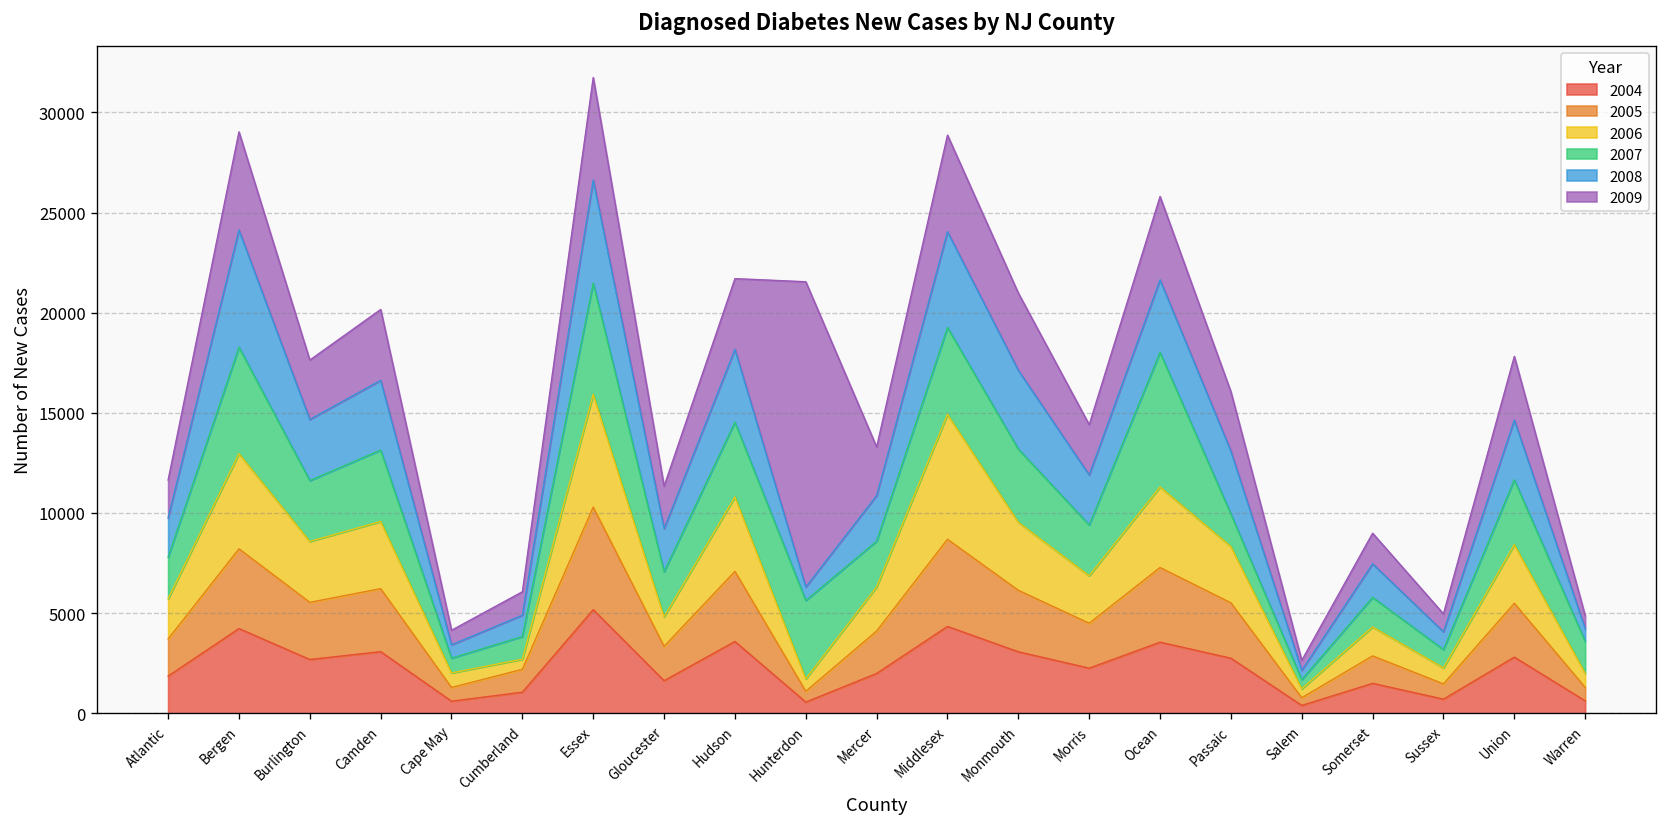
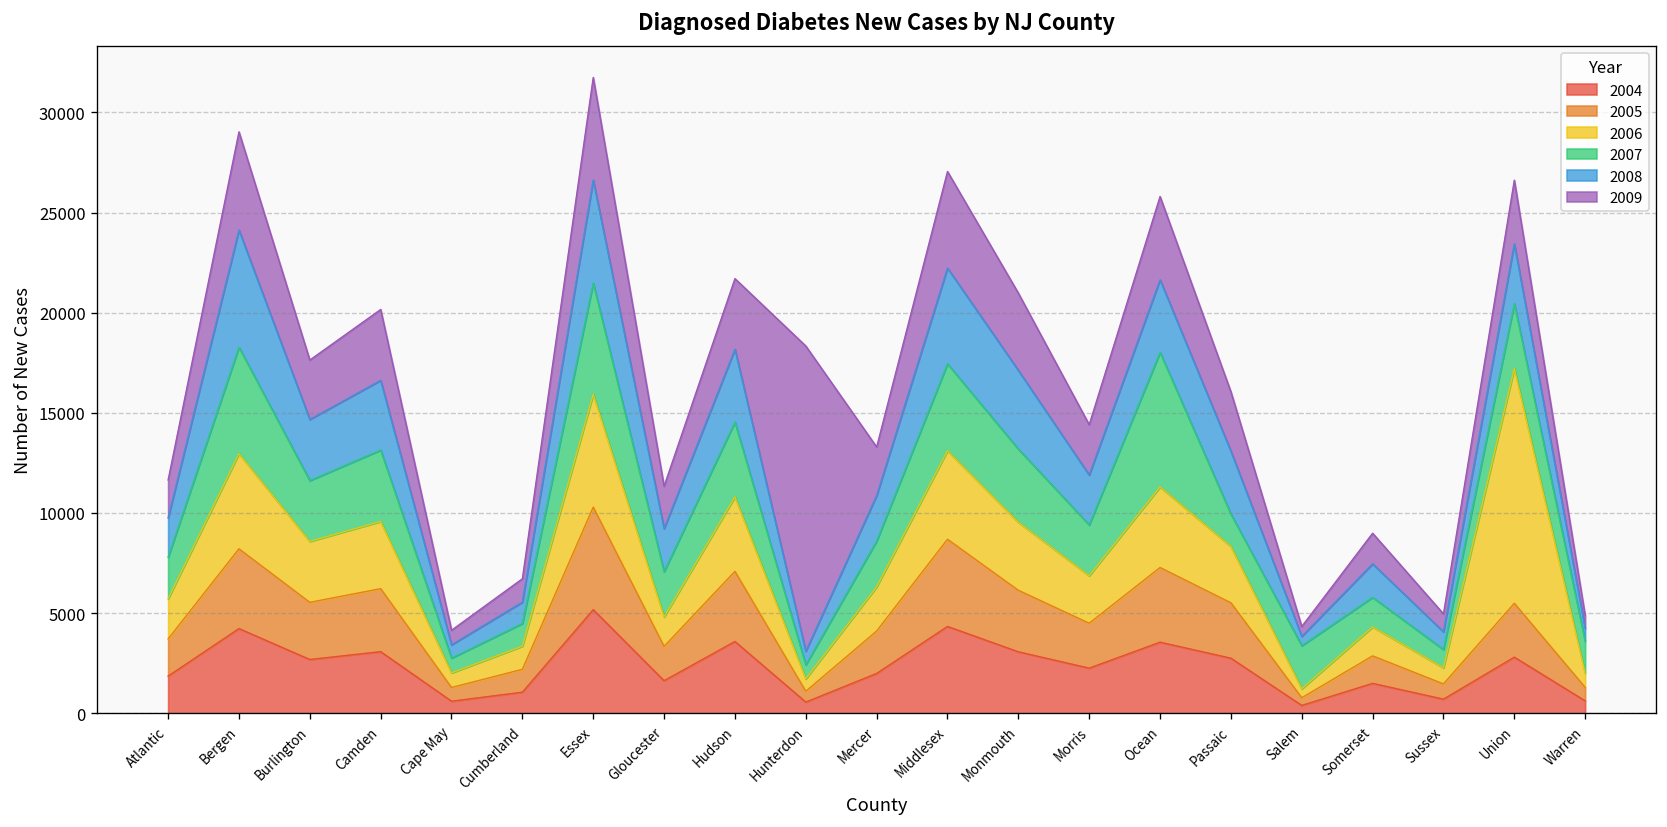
  {
    "2006": {
      "Atlantic": 2000,
      "Bergen": 4800,
      "Burlington": 3000,
      "Camden": 3400,
      "Cape May": 700,
-     "Cumberland": 500,
+     "Cumberland": 1200,
      "Essex": 5600,
      "Gloucester": 1500,
      "Hudson": 3700,
      "Hunterdon": 600,
      "Mercer": 2200,
-     "Middlesex": 6200,
+     "Middlesex": 4400,
      "Monmouth": 3400,
      "Morris": 2400,
      "Ocean": 4000,
      "Passaic": 2800,
      "Salem": 400,
      "Somerset": 1400,
      "Sussex": 800,
-     "Union": 2900,
+     "Union": 11700,
      "Warren": 700
    },
    "2007": {
      "Atlantic": 2100,
      "Bergen": 5300,
      "Burlington": 3000,
      "Camden": 3600,
      "Cape May": 700,
      "Cumberland": 1100,
      "Essex": 5600,
      "Gloucester": 2300,
      "Hudson": 3700,
-     "Hunterdon": 3900,
+     "Hunterdon": 700,
      "Mercer": 2300,
      "Middlesex": 4300,
      "Monmouth": 3700,
      "Morris": 2500,
      "Ocean": 6700,
      "Passaic": 1600,
-     "Salem": 500,
+     "Salem": 2200,
      "Somerset": 1500,
      "Sussex": 900,
      "Union": 3200,
      "Warren": 1600
    },
    "2008": {
      "Atlantic": 2000,
      "Bergen": 5800,
      "Burlington": 3100,
      "Camden": 3500,
      "Cape May": 700,
      "Cumberland": 1100,
      "Essex": 5100,
      "Gloucester": 2100,
      "Hudson": 3600,
      "Hunterdon": 700,
      "Mercer": 2300,
      "Middlesex": 4800,
      "Monmouth": 3900,
      "Morris": 2500,
      "Ocean": 3600,
      "Passaic": 3100,
      "Salem": 500,
      "Somerset": 1700,
      "Sussex": 900,
      "Union": 3000,
      "Warren": 600
    },
    "2009": {
      "Atlantic": 1900,
      "Bergen": 4900,
      "Burlington": 3000,
      "Camden": 3500,
      "Cape May": 700,
      "Cumberland": 1200,
      "Essex": 5100,
      "Gloucester": 2100,
      "Hudson": 3500,
      "Hunterdon": 15200,
      "Mercer": 2400,
      "Middlesex": 4800,
      "Monmouth": 3900,
      "Morris": 2500,
      "Ocean": 4200,
      "Passaic": 3000,
      "Salem": 500,
      "Somerset": 1500,
      "Sussex": 900,
      "Union": 3200,
      "Warren": 600
    }
  }
